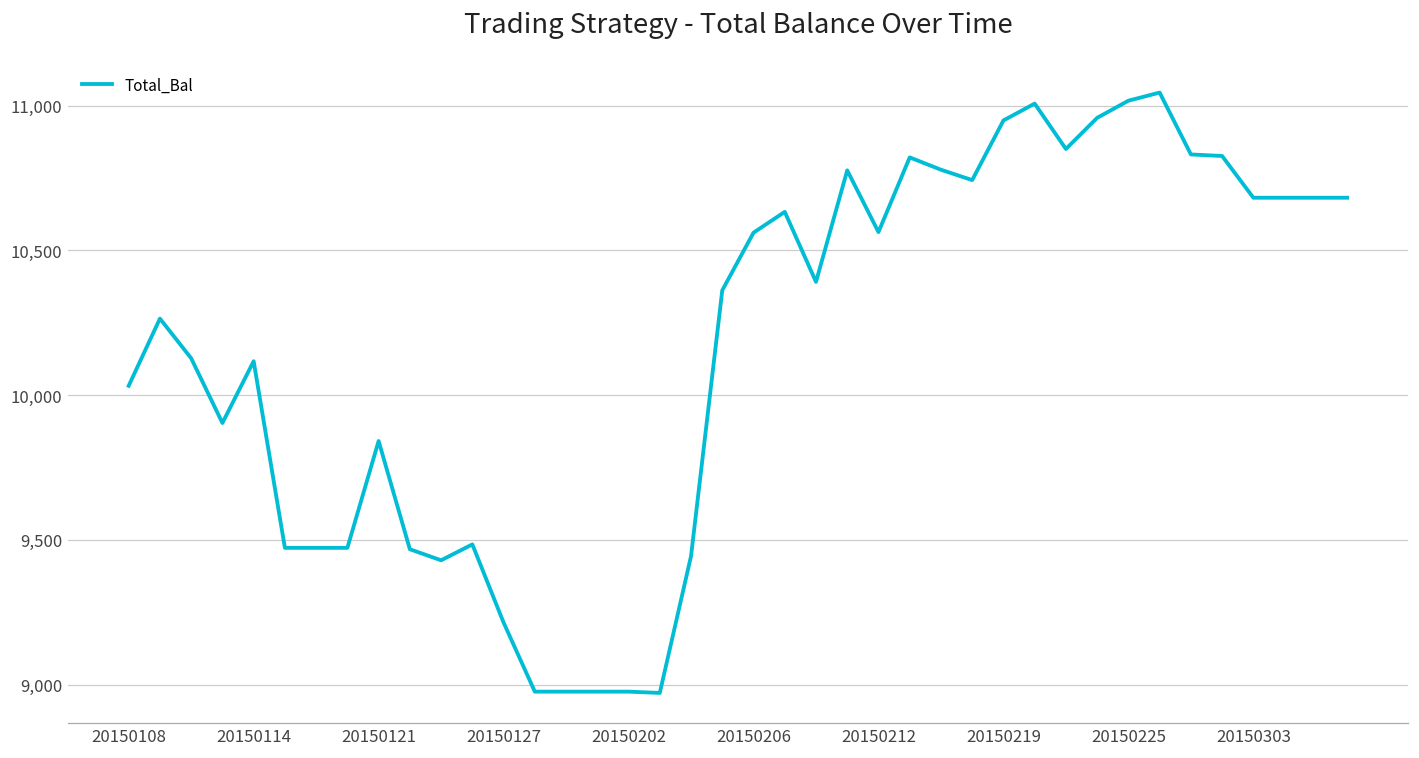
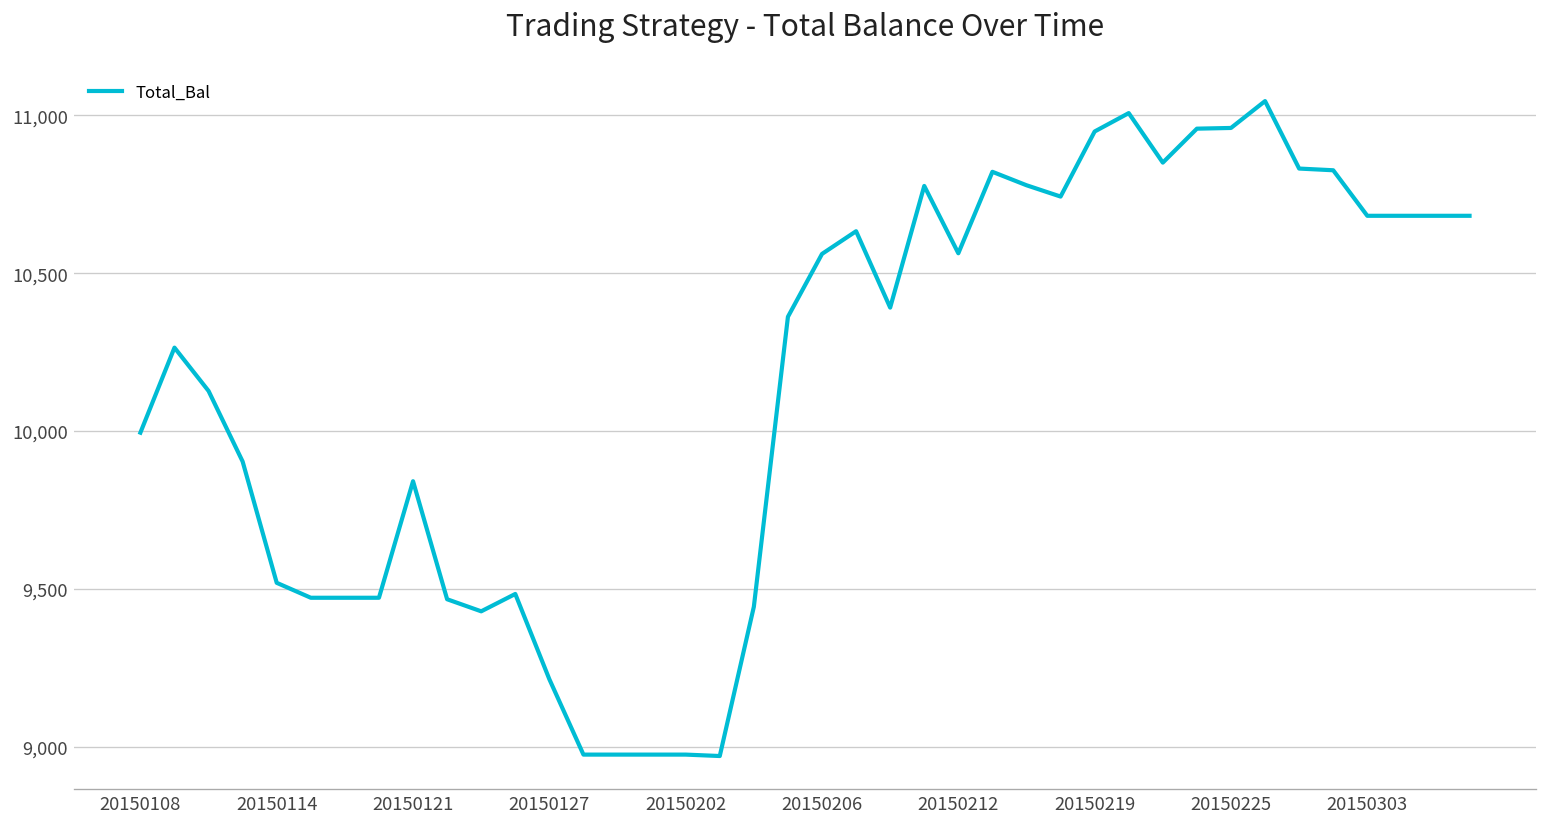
  {
-   "20150108": "10,030",
-   "20150114": "10,120",
+   "20150108": "10,000",
+   "20150114": "9,520",
    "20150121": "9,840",
    "20150127": "9,210",
    "20150202": "8,980",
    "20150206": "10,560",
    "20150212": "10,560",
    "20150219": "10,950",
-   "20150225": "11,020",
+   "20150225": "10,960",
    "20150303": "10,680"
  }
